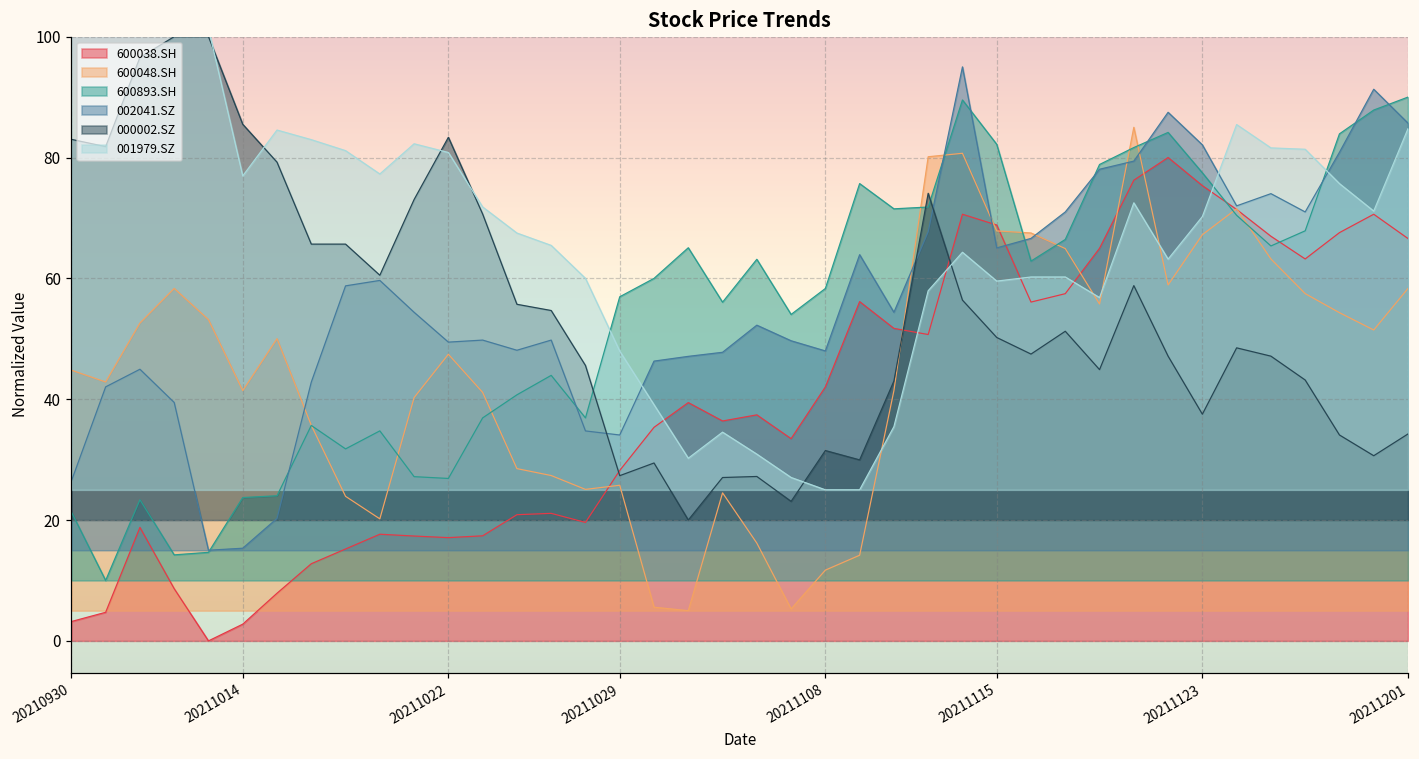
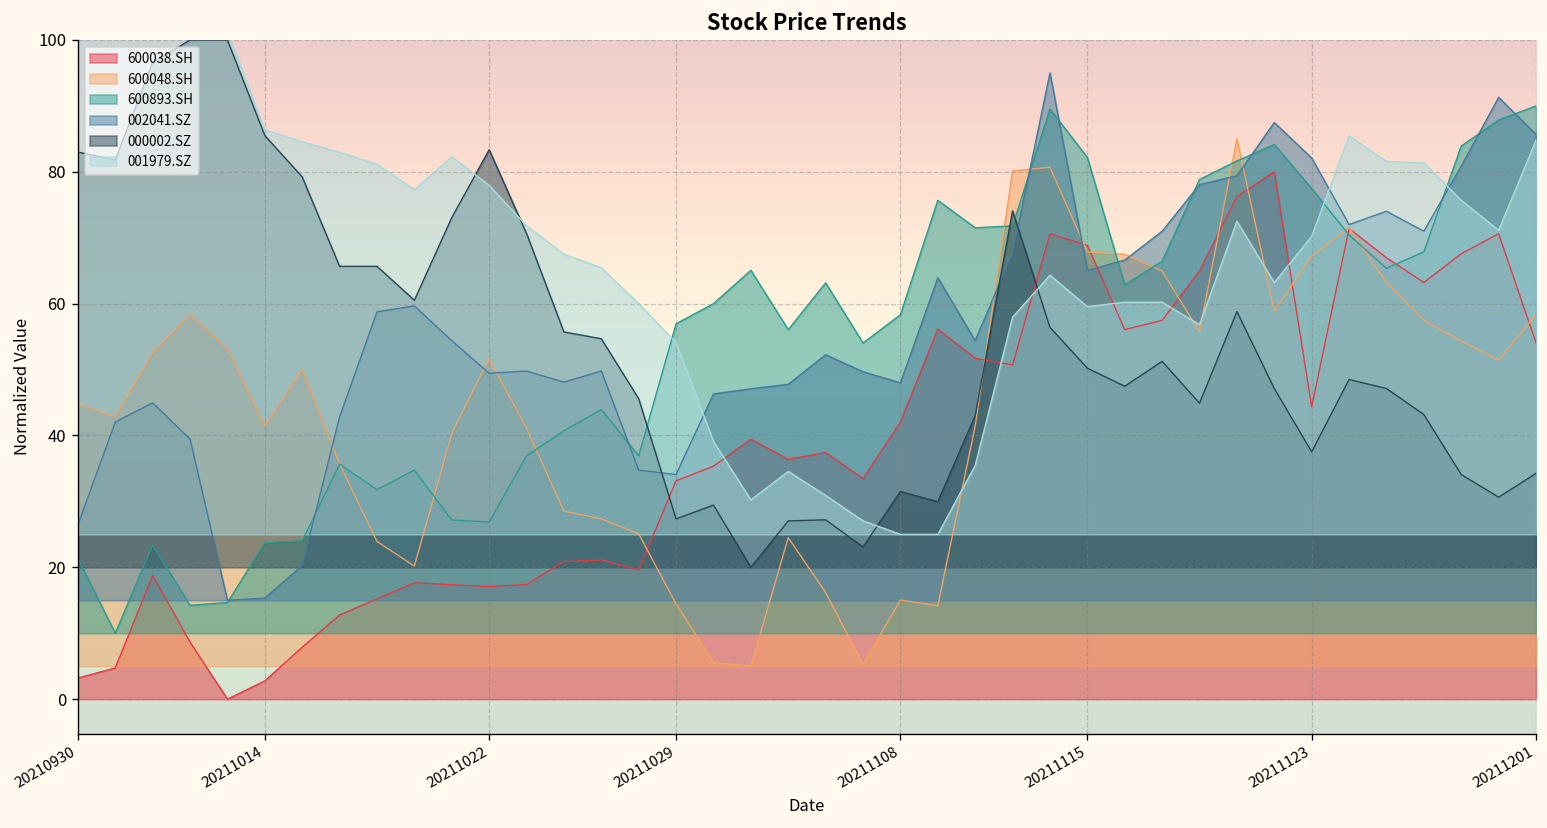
  {
    "600038.SH": {
      "20210930": 3,
      "20211014": 3,
      "20211022": 17,
-     "20211029": 28,
+     "20211029": 33,
      "20211108": 42,
      "20211115": 69,
-     "20211123": 75,
-     "20211201": 67
+     "20211123": 44,
+     "20211201": 54
    },
    "600048.SH": {
      "20210930": 45,
      "20211014": 41,
-     "20211022": 47,
-     "20211029": 26,
-     "20211108": 12,
+     "20211022": 52,
+     "20211029": 14,
+     "20211108": 15,
      "20211115": 68,
      "20211123": 67,
      "20211201": 58
    },
    "000002.SZ": {
      "20210930": 83,
      "20211014": 86,
      "20211022": 83,
      "20211029": 27,
      "20211108": 32,
      "20211115": 50,
      "20211123": 38,
      "20211201": 34
    },
    "001979.SZ": {
-     "20211014": 77,
-     "20211022": 81,
-     "20211029": 48,
+     "20211014": 86,
+     "20211022": 78,
+     "20211029": 54,
      "20211115": 60,
      "20211123": 70,
      "20211201": 85
    }
  }
